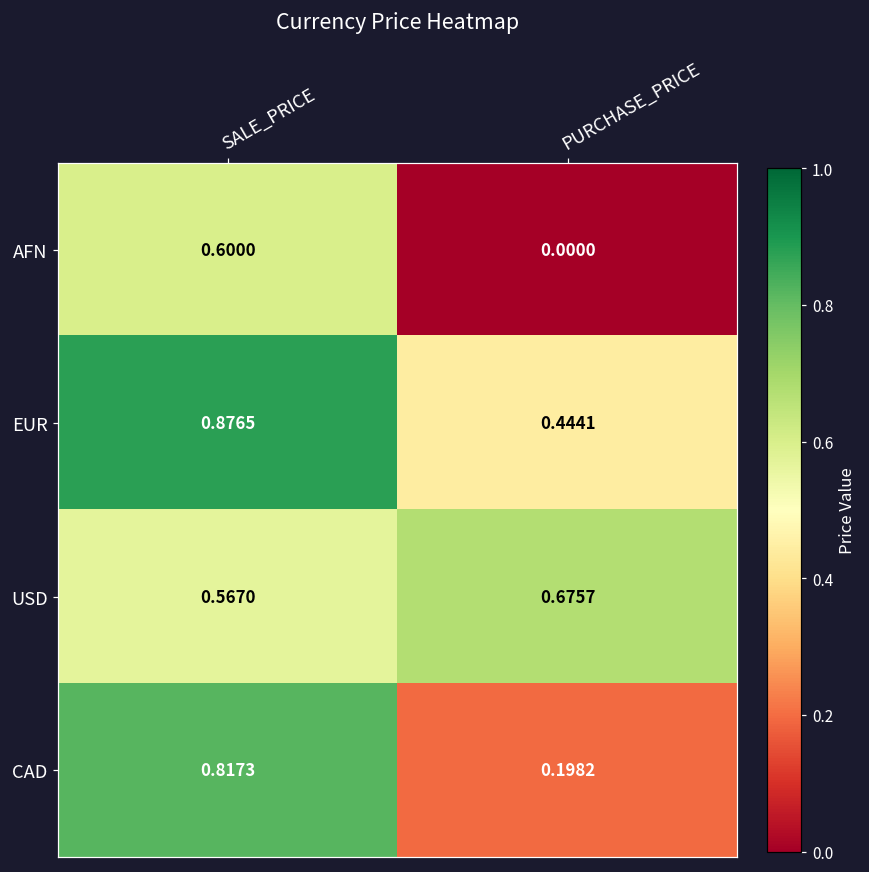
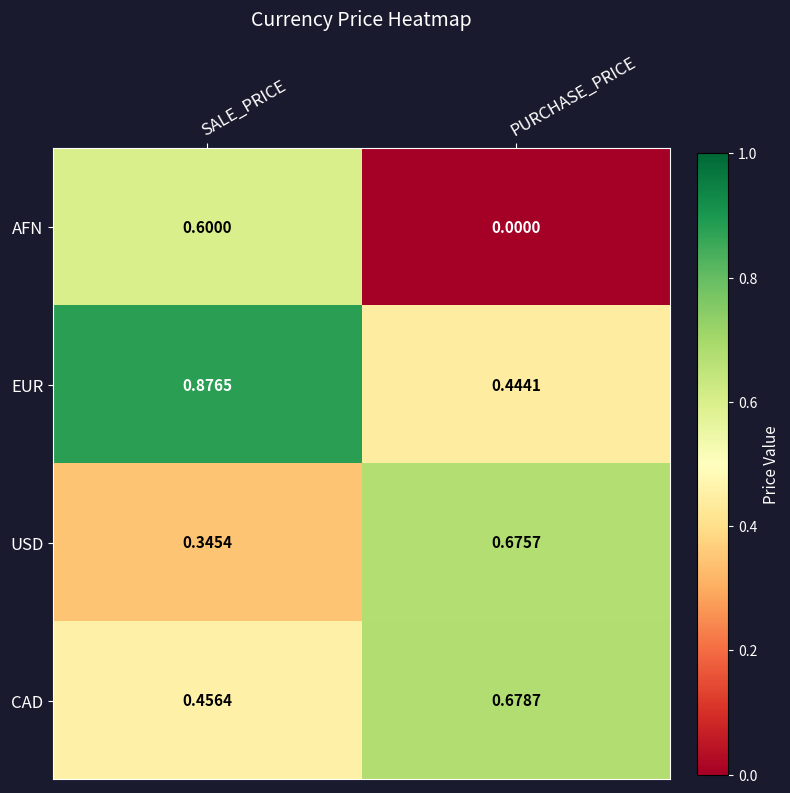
  {
    "AFN": {
      "SALE_PRICE": 0.6000,
      "PURCHASE_PRICE": 0.0000
    },
    "EUR": {
      "SALE_PRICE": 0.8765,
      "PURCHASE_PRICE": 0.4441
    },
    "USD": {
-     "SALE_PRICE": 0.5670,
+     "SALE_PRICE": 0.3454,
      "PURCHASE_PRICE": 0.6757
    },
    "CAD": {
-     "SALE_PRICE": 0.8173,
-     "PURCHASE_PRICE": 0.1982
+     "SALE_PRICE": 0.4564,
+     "PURCHASE_PRICE": 0.6787
    }
  }
